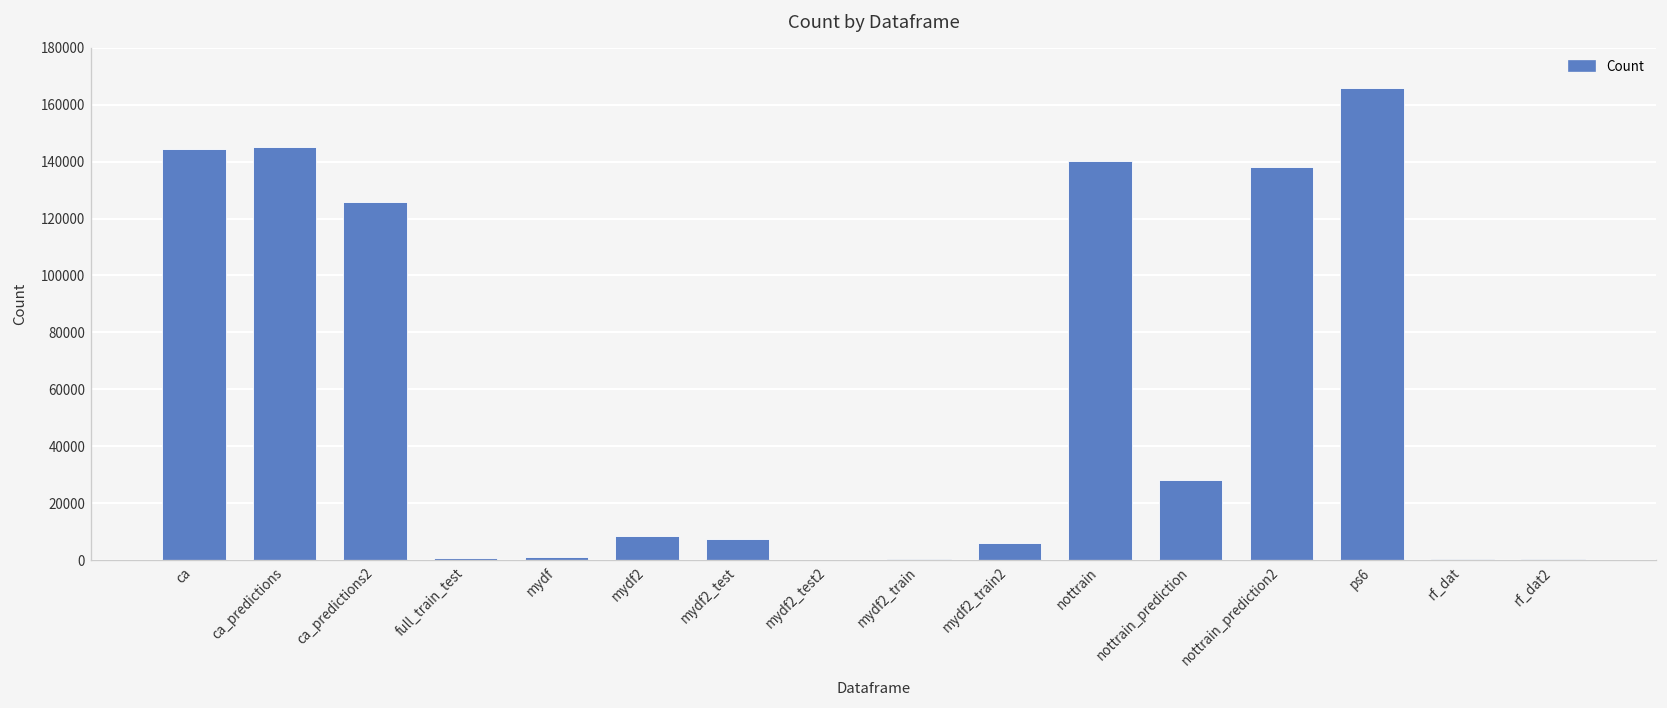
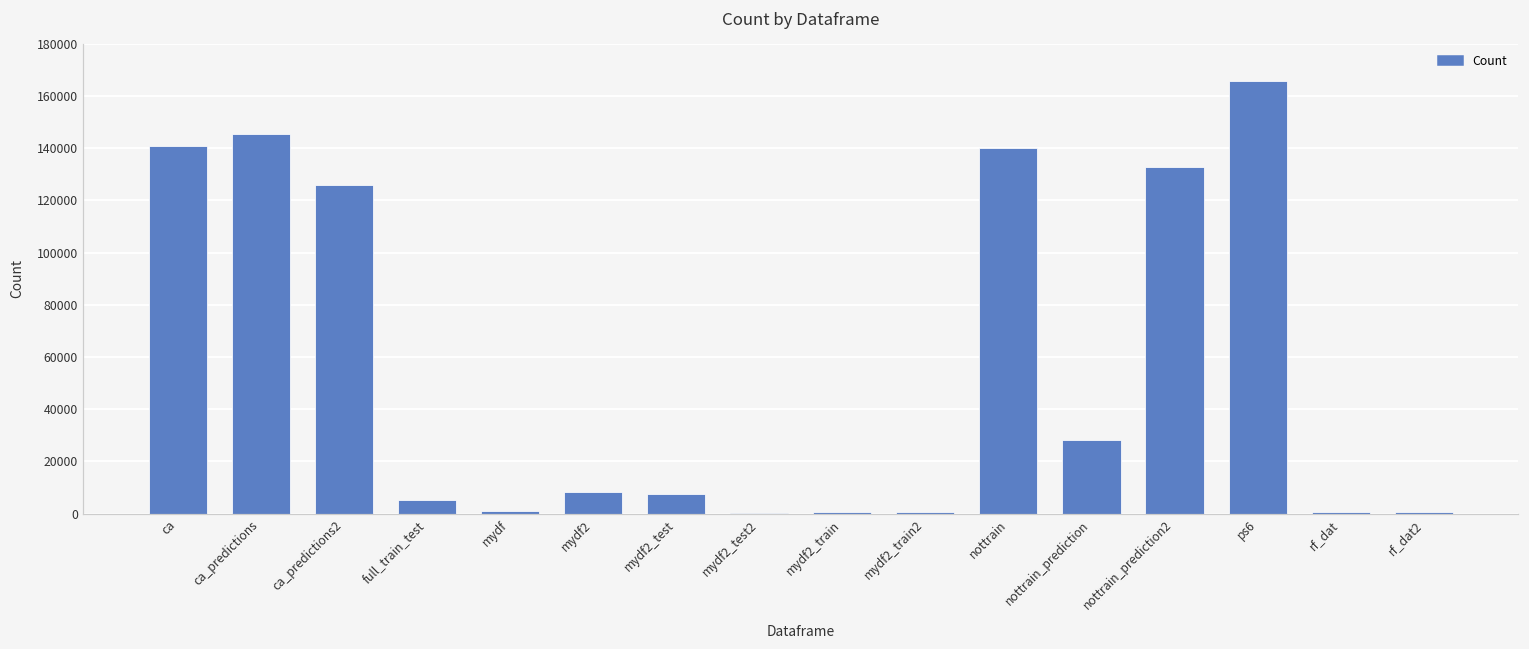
  {
-   "ca": 145000,
+   "ca": 141000,
    "ca_predictions": 145000,
    "ca_predictions2": 126000,
-   "full_train_test": 1000,
+   "full_train_test": 5000,
    "mydf": 1000,
    "mydf2": 8000,
    "mydf2_test": 7000,
-   "mydf2_train2": 6000,
+   "mydf2_train2": 1000,
    "nottrain": 140000,
    "nottrain_prediction": 28000,
-   "nottrain_prediction2": 138000,
+   "nottrain_prediction2": 133000,
    "ps6": 166000
  }
